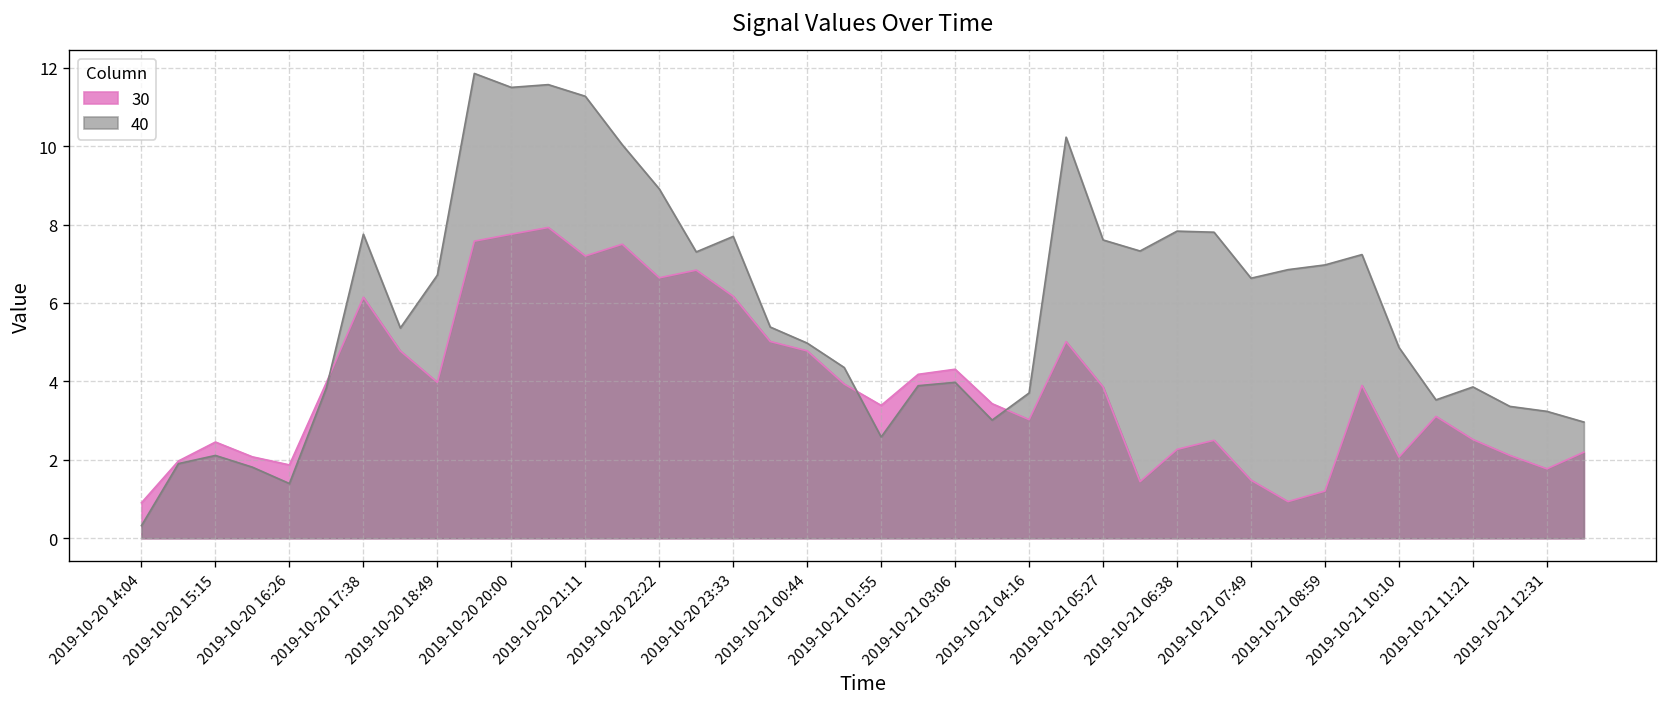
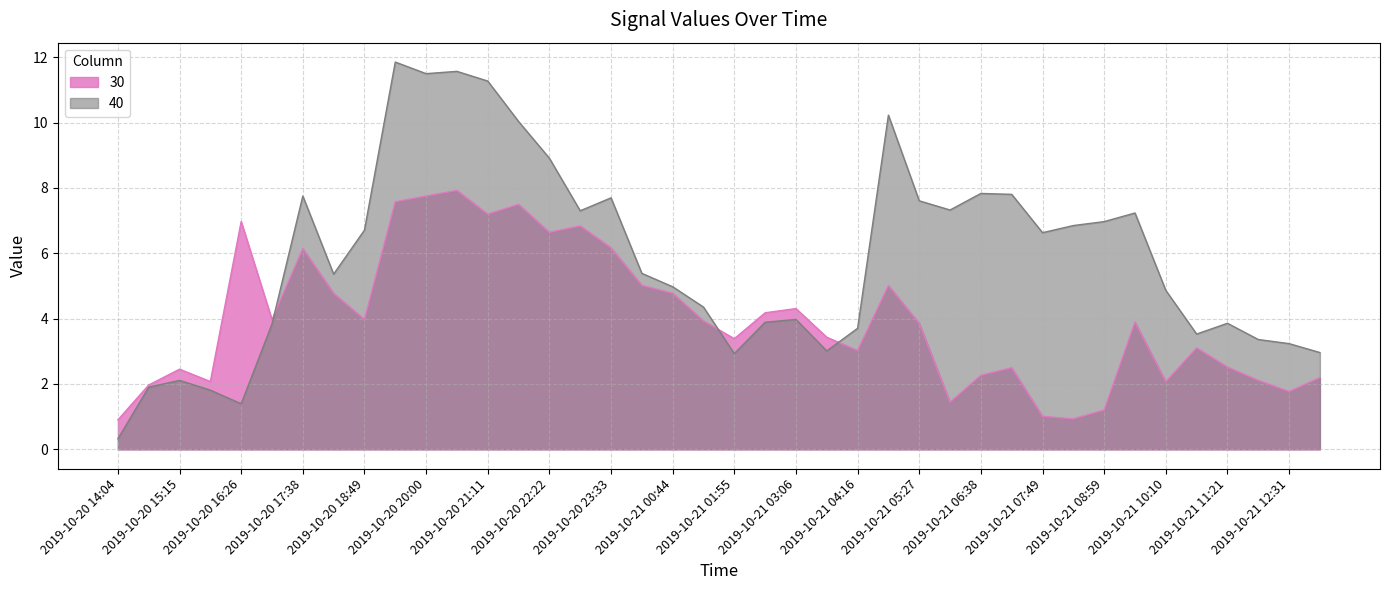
  {
    "30": {
      "2019-10-20 14:04": 0.9,
      "2019-10-20 15:15": 2.5,
-     "2019-10-20 16:26": 1.9,
+     "2019-10-20 16:26": 7.0,
      "2019-10-20 17:38": 6.1,
      "2019-10-20 18:49": 4.0,
      "2019-10-20 20:00": 7.8,
      "2019-10-20 21:11": 7.2,
      "2019-10-20 22:22": 6.6,
      "2019-10-20 23:33": 6.2,
      "2019-10-21 00:44": 4.8,
      "2019-10-21 01:55": 3.4,
      "2019-10-21 03:06": 4.3,
      "2019-10-21 04:16": 3.0,
      "2019-10-21 05:27": 3.9,
      "2019-10-21 06:38": 2.3,
-     "2019-10-21 07:49": 1.5,
+     "2019-10-21 07:49": 1.0,
      "2019-10-21 08:59": 1.2,
      "2019-10-21 10:10": 2.1,
      "2019-10-21 11:21": 2.5,
      "2019-10-21 12:31": 1.8
    },
    "40": {
      "2019-10-20 14:04": 0.3,
      "2019-10-20 15:15": 2.1,
      "2019-10-20 16:26": 1.4,
      "2019-10-20 17:38": 7.8,
      "2019-10-20 18:49": 6.7,
      "2019-10-20 20:00": 11.5,
      "2019-10-20 21:11": 11.3,
      "2019-10-20 22:22": 8.9,
      "2019-10-20 23:33": 7.7,
      "2019-10-21 00:44": 5.0,
-     "2019-10-21 01:55": 2.6,
+     "2019-10-21 01:55": 2.9,
      "2019-10-21 03:06": 4.0,
      "2019-10-21 04:16": 3.7,
      "2019-10-21 05:27": 7.6,
      "2019-10-21 06:38": 7.8,
      "2019-10-21 07:49": 6.6,
      "2019-10-21 08:59": 7.0,
      "2019-10-21 10:10": 4.9,
      "2019-10-21 11:21": 3.9,
      "2019-10-21 12:31": 3.2
    }
  }
